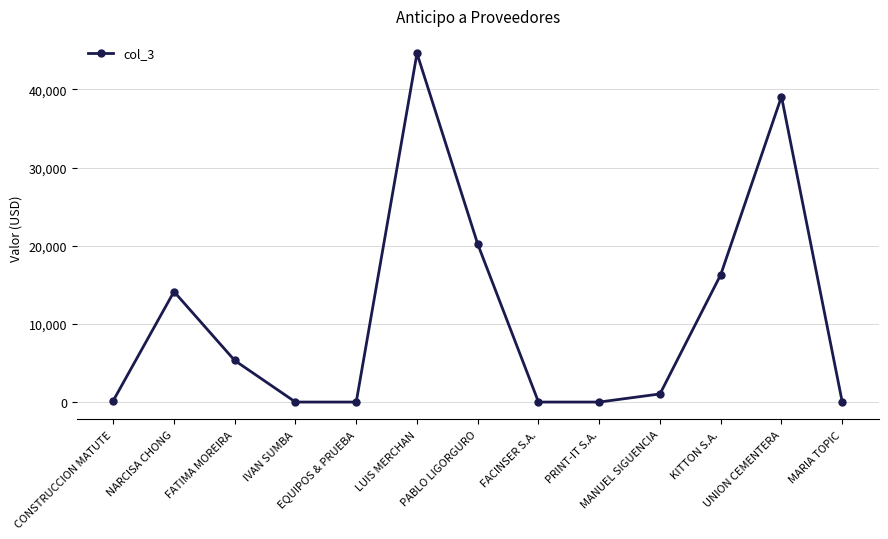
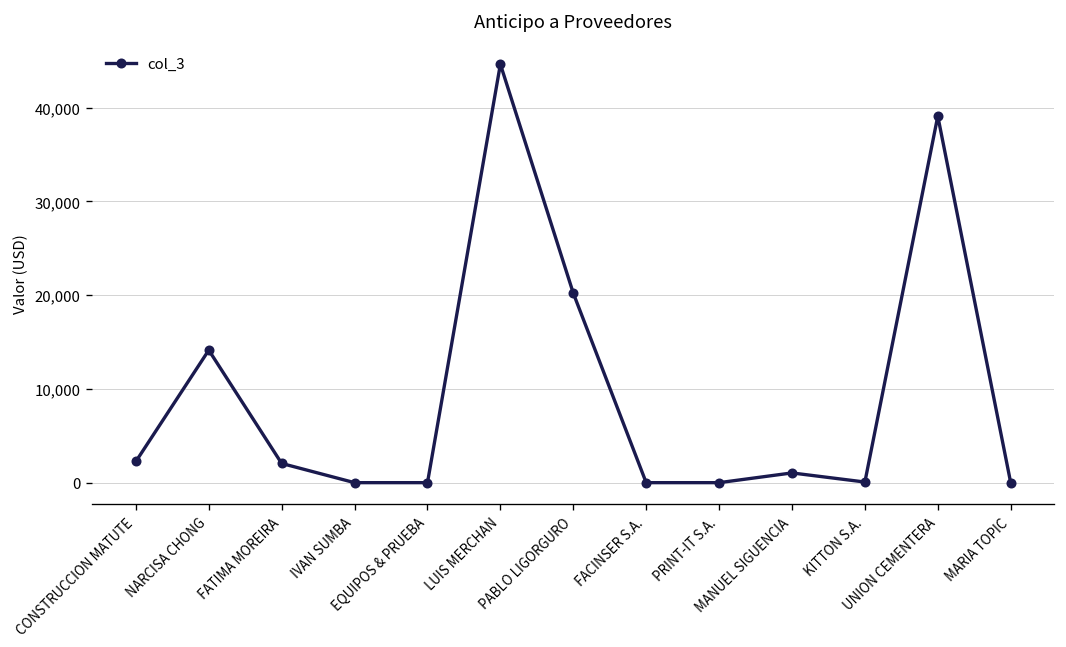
  {
-   "CONSTRUCCION MATUTE": "0",
+   "CONSTRUCCION MATUTE": "2,000",
    "NARCISA CHONG": "14,000",
-   "FATIMA MOREIRA": "5,000",
+   "FATIMA MOREIRA": "2,000",
    "IVAN SUMBA": "0",
    "EQUIPOS & PRUEBA": "0",
    "LUIS MERCHAN": "45,000",
    "PABLO LIGORGURO": "20,000",
    "FACINSER S.A.": "0",
    "PRINT-IT S.A.": "0",
    "MANUEL SIGUENCIA": "1,000",
-   "KITTON S.A.": "16,000",
+   "KITTON S.A.": "0",
    "UNION CEMENTERA": "39,000",
    "MARIA TOPIC": "0"
  }
